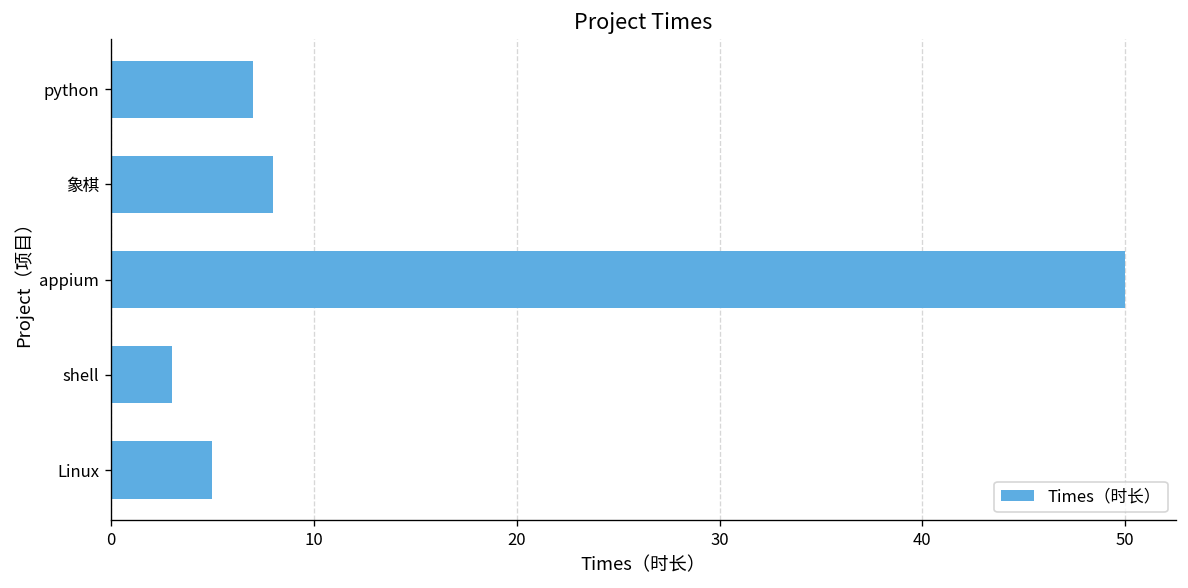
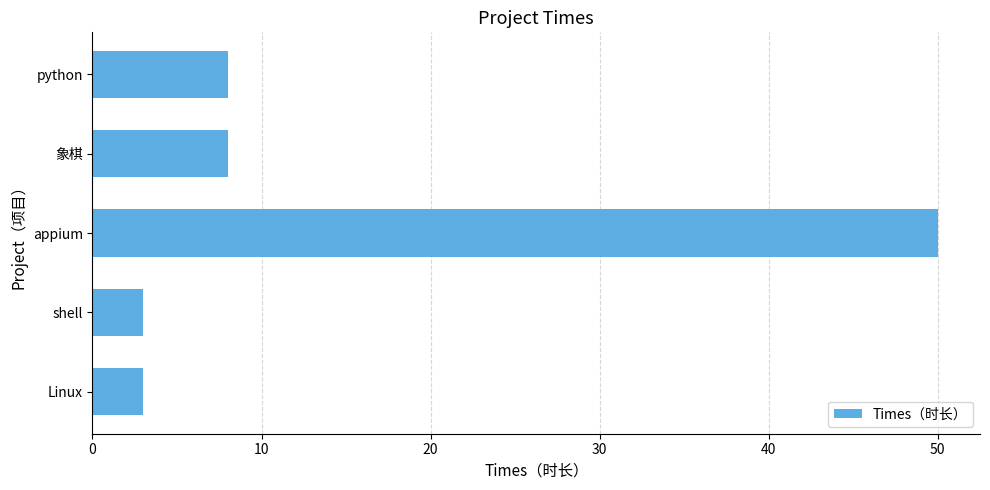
  {
-   "python": 7,
+   "python": 8,
    "象棋": 8,
    "appium": 50,
    "shell": 3,
-   "Linux": 5
+   "Linux": 3
  }
